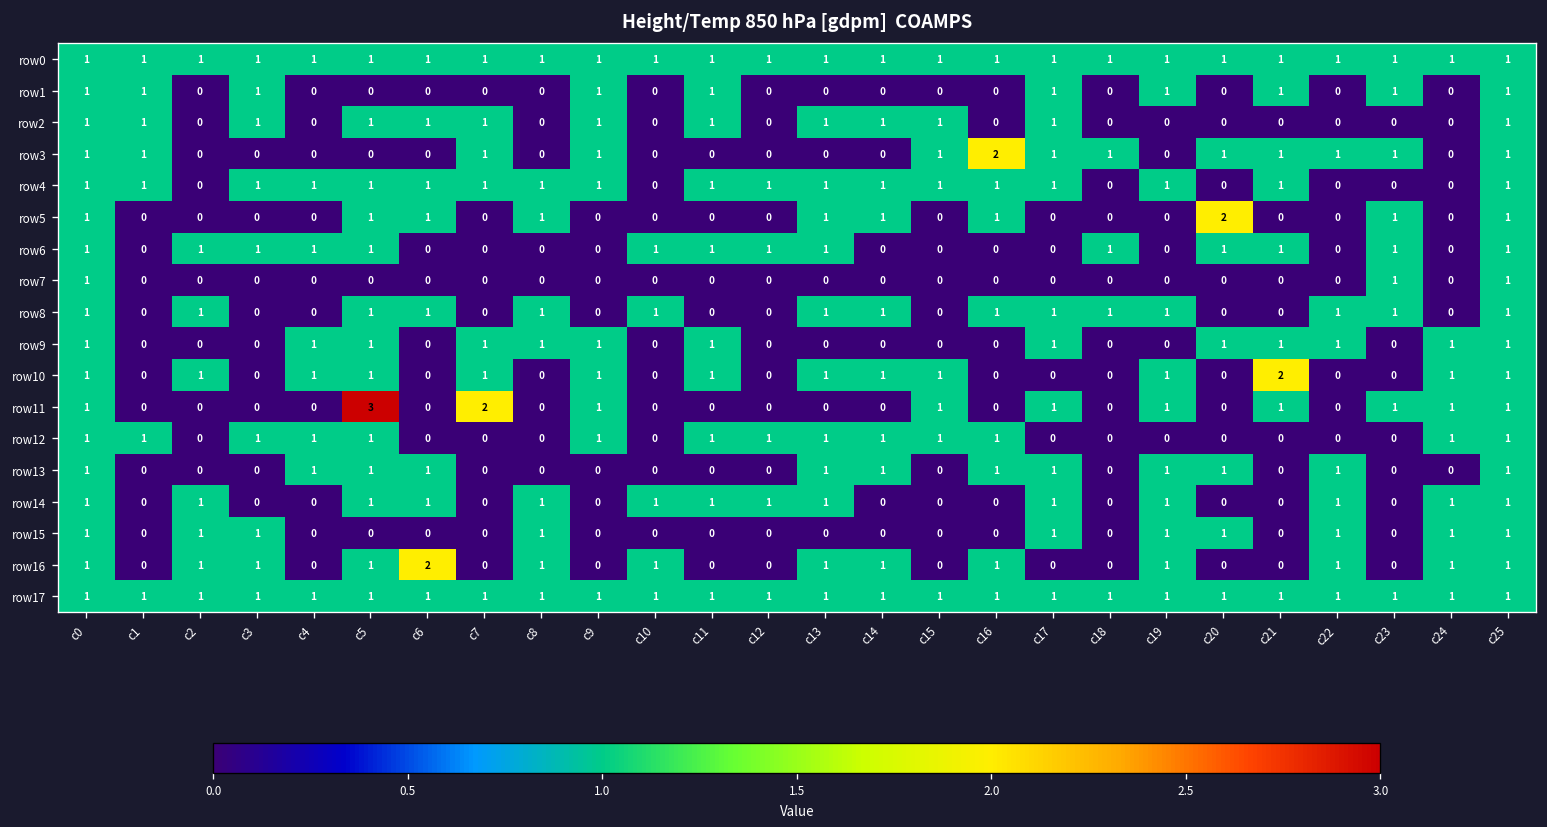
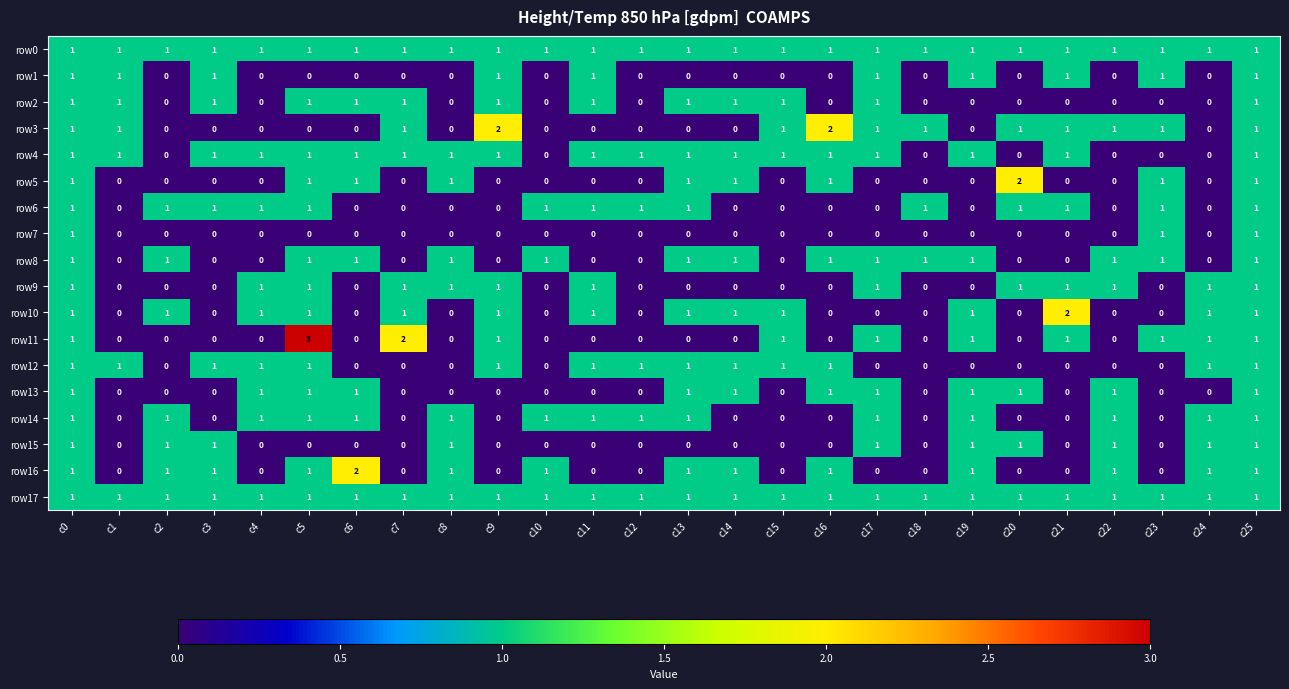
  {
    "row3": {
      "c0": 1,
      "c1": 1,
      "c2": 0,
      "c3": 0,
      "c4": 0,
      "c5": 0,
      "c6": 0,
      "c7": 1,
      "c8": 0,
-     "c9": 1,
+     "c9": 2,
      "c10": 0,
      "c11": 0,
      "c12": 0,
      "c13": 0,
      "c14": 0,
      "c15": 1,
      "c16": 2,
      "c17": 1,
      "c18": 1,
      "c19": 0,
      "c20": 1,
      "c21": 1,
      "c22": 1,
      "c23": 1,
      "c24": 0,
      "c25": 1
    },
    "row14": {
      "c0": 1,
      "c1": 0,
      "c2": 1,
      "c3": 0,
-     "c4": 0,
+     "c4": 1,
      "c5": 1,
      "c6": 1,
      "c7": 0,
      "c8": 1,
      "c9": 0,
      "c10": 1,
      "c11": 1,
      "c12": 1,
      "c13": 1,
      "c14": 0,
      "c15": 0,
      "c16": 0,
      "c17": 1,
      "c18": 0,
      "c19": 1,
      "c20": 0,
      "c21": 0,
      "c22": 1,
      "c23": 0,
      "c24": 1,
      "c25": 1
    }
  }
